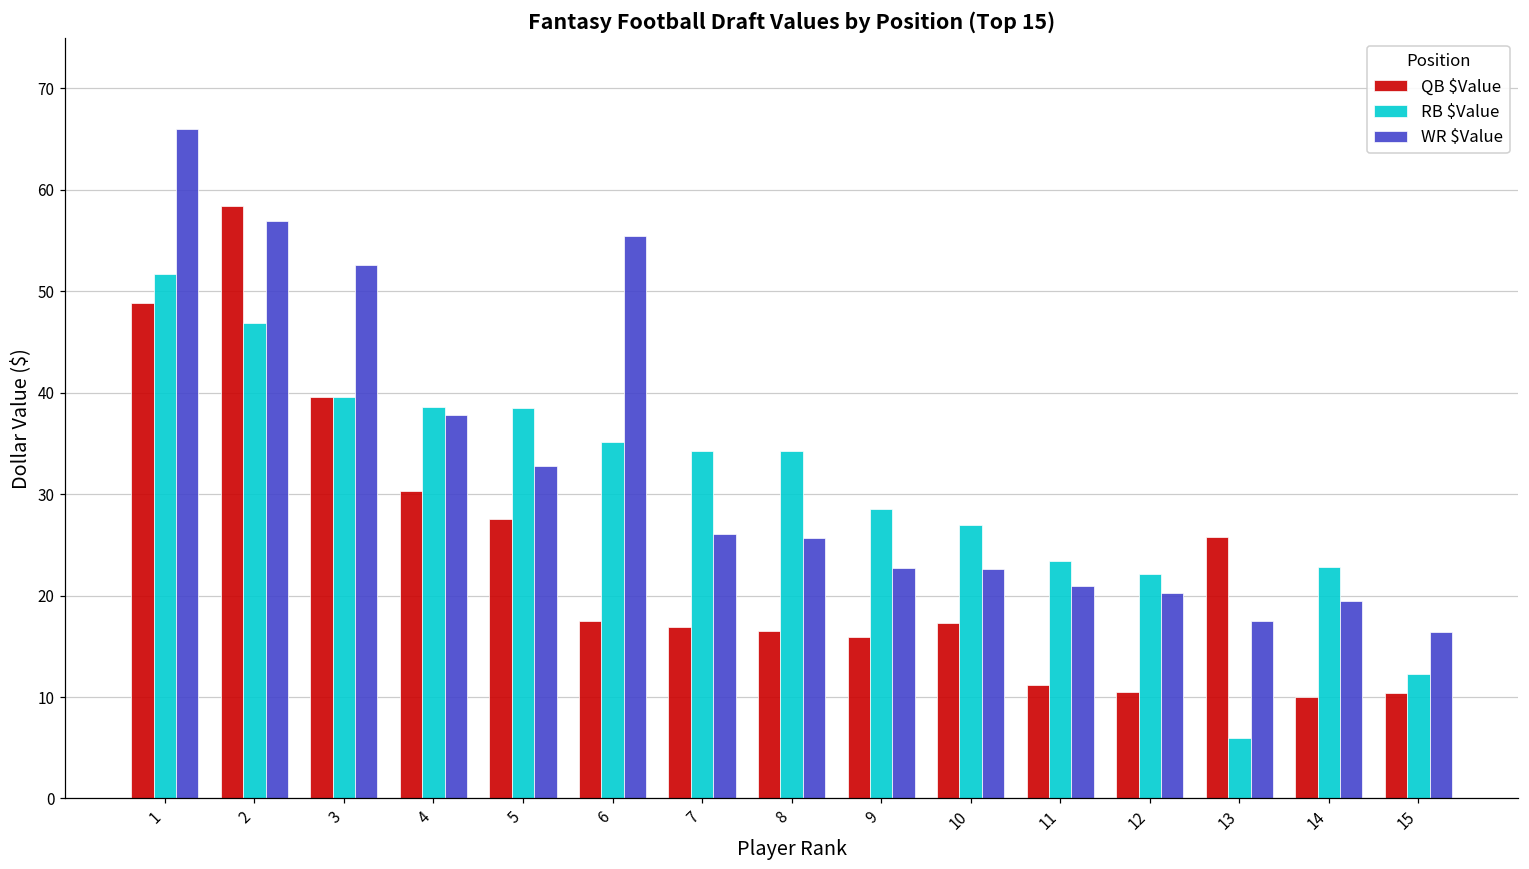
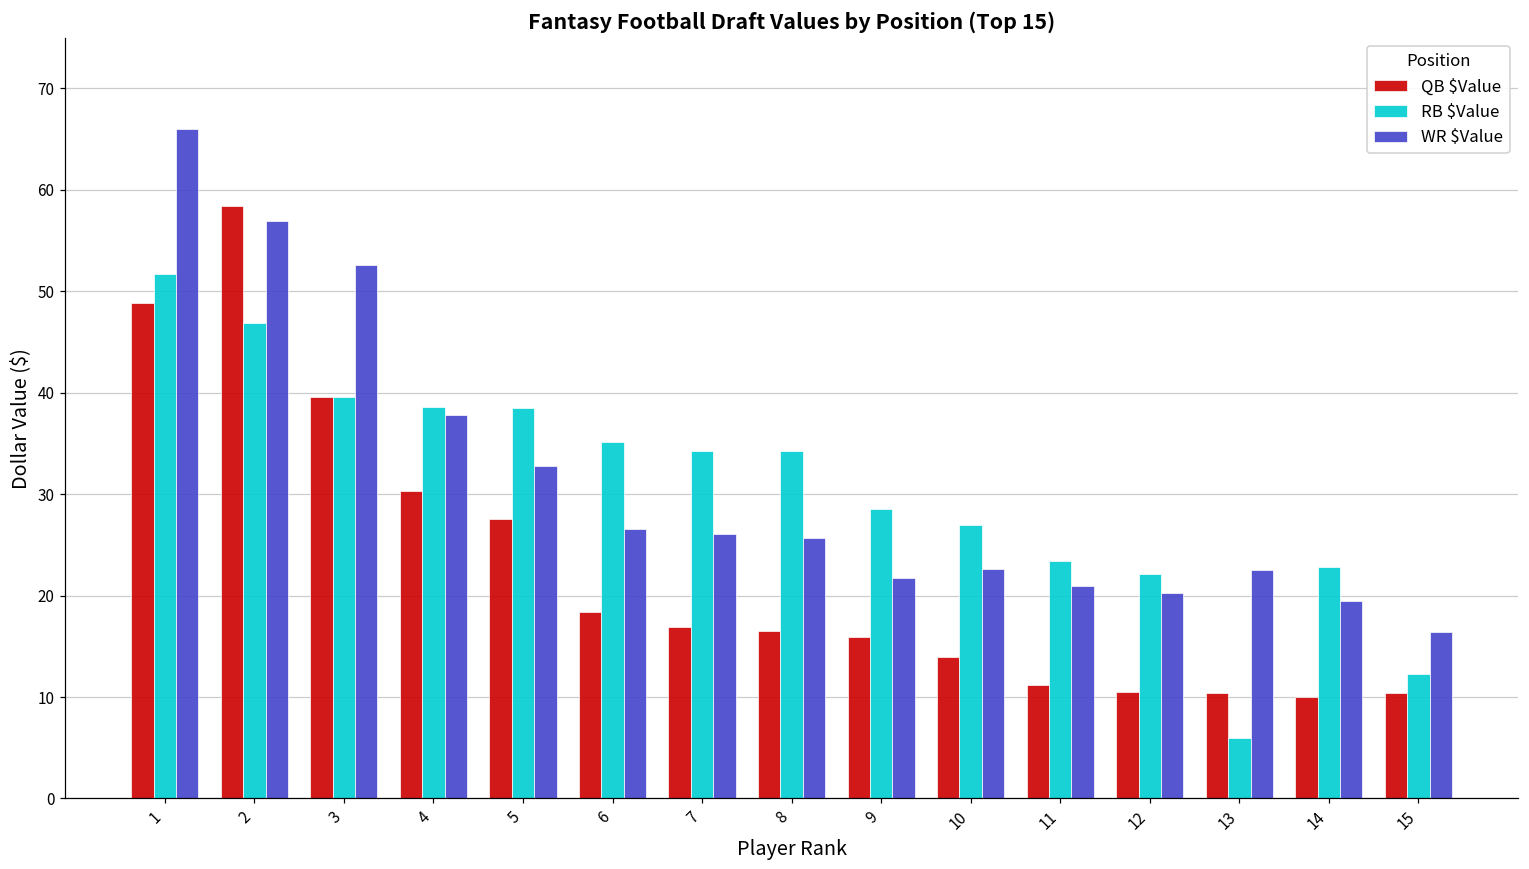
  {
    "QB $Value": {
      "1": 49,
      "2": 58,
      "3": 40,
      "4": 30,
      "5": 28,
-     "6": 17,
+     "6": 18,
      "7": 17,
      "8": 17,
      "9": 16,
-     "10": 17,
+     "10": 14,
      "11": 11,
      "12": 10,
-     "13": 26,
+     "13": 10,
      "14": 10,
      "15": 10
    },
    "RB $Value": {
      "1": 52,
      "2": 47,
      "3": 40,
      "4": 39,
      "5": 38,
      "6": 35,
      "7": 34,
      "8": 34,
      "9": 28,
      "10": 27,
      "11": 23,
      "12": 22,
      "13": 6,
      "14": 23,
      "15": 12
    },
    "WR $Value": {
      "1": 66,
      "2": 57,
      "3": 53,
      "4": 38,
      "5": 33,
-     "6": 55,
+     "6": 27,
      "7": 26,
      "8": 26,
-     "9": 23,
+     "9": 22,
      "10": 23,
      "11": 21,
      "12": 20,
-     "13": 18,
+     "13": 22,
      "14": 19,
      "15": 16
    }
  }
